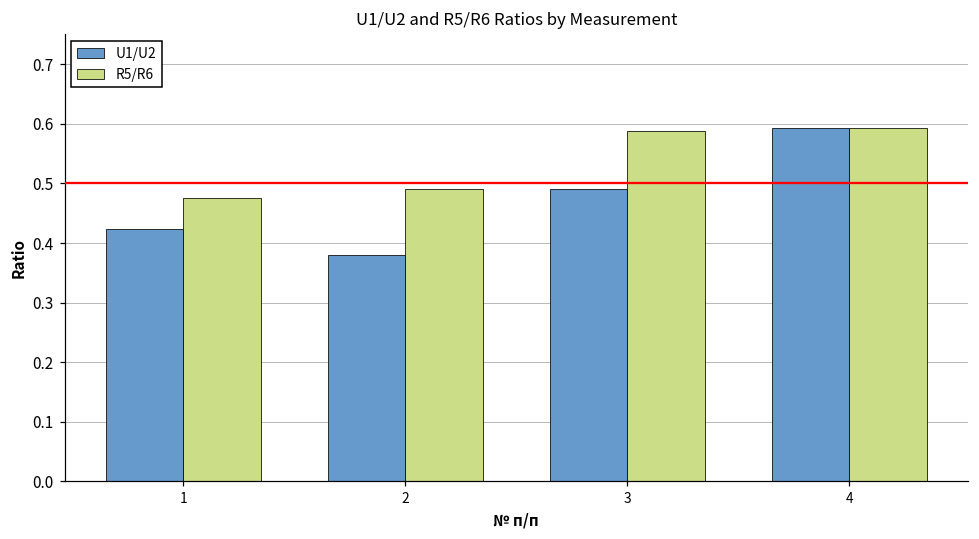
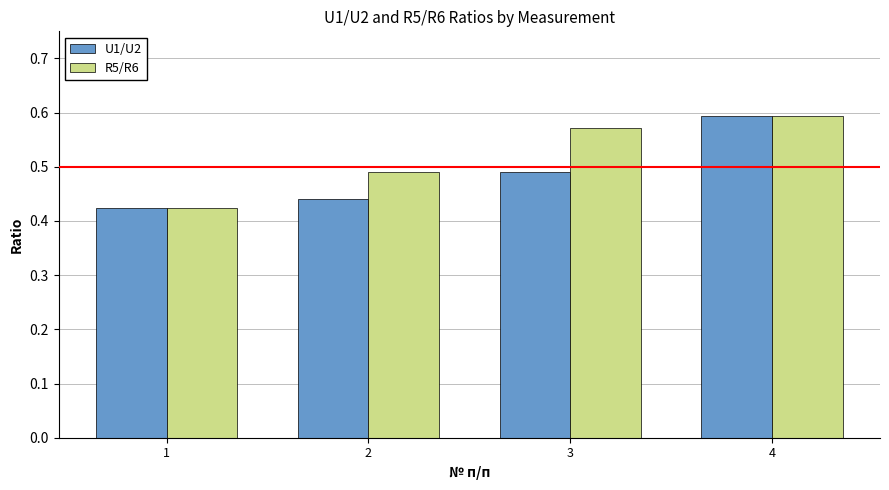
  {
    "U1/U2": {
      "1": 0.42,
-     "2": 0.38,
+     "2": 0.44,
      "3": 0.49,
      "4": 0.59
    },
    "R5/R6": {
-     "1": 0.48,
+     "1": 0.42,
      "2": 0.49,
-     "3": 0.59,
+     "3": 0.57,
      "4": 0.59
    }
  }
